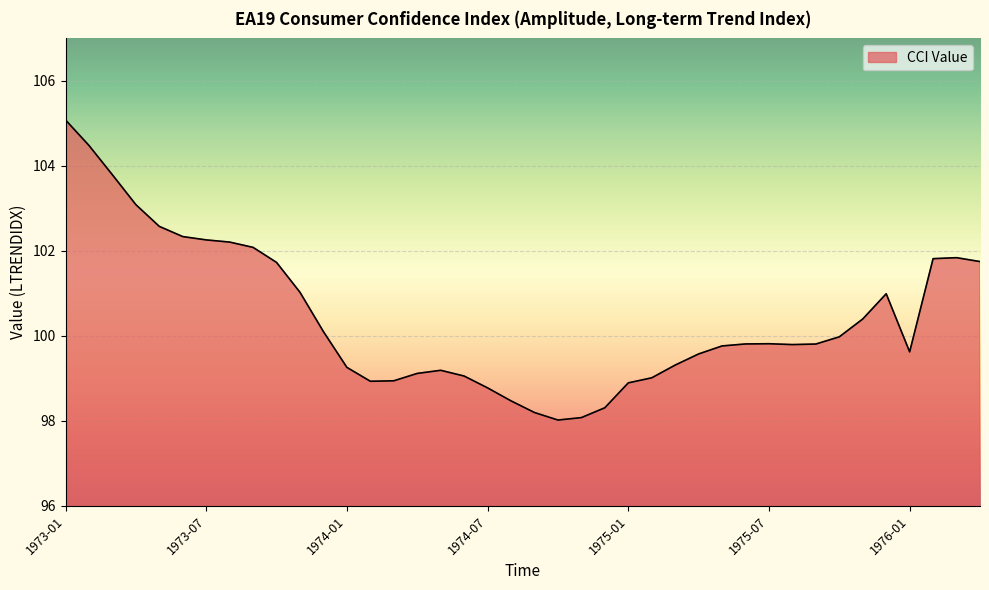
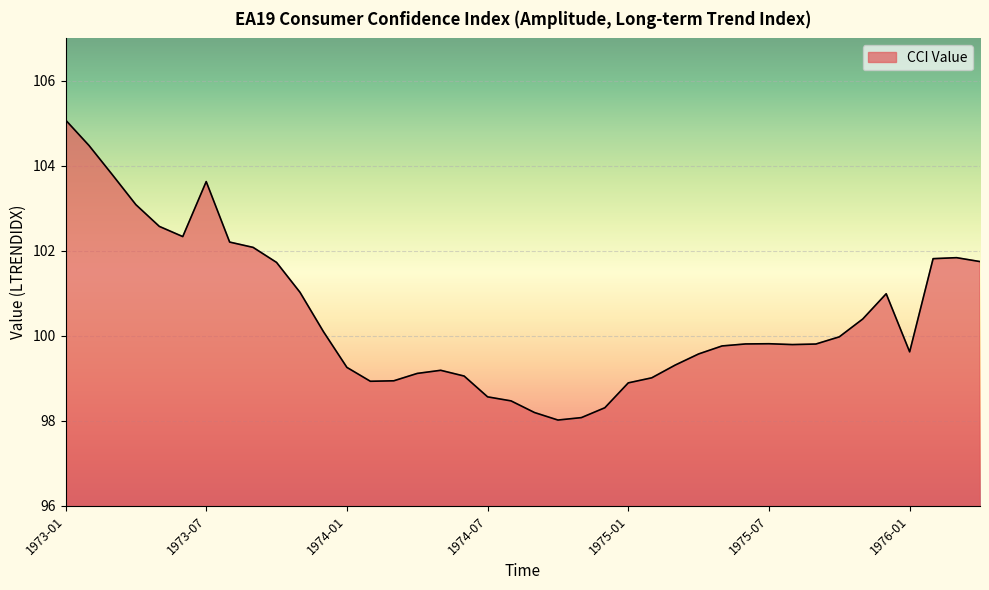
  {
    "1973-01": 105.1,
-   "1973-07": 102.3,
+   "1973-07": 103.6,
    "1974-01": 99.3,
-   "1974-07": 98.8,
+   "1974-07": 98.6,
    "1975-01": 98.9,
    "1975-07": 99.8,
    "1976-01": 99.6
  }
